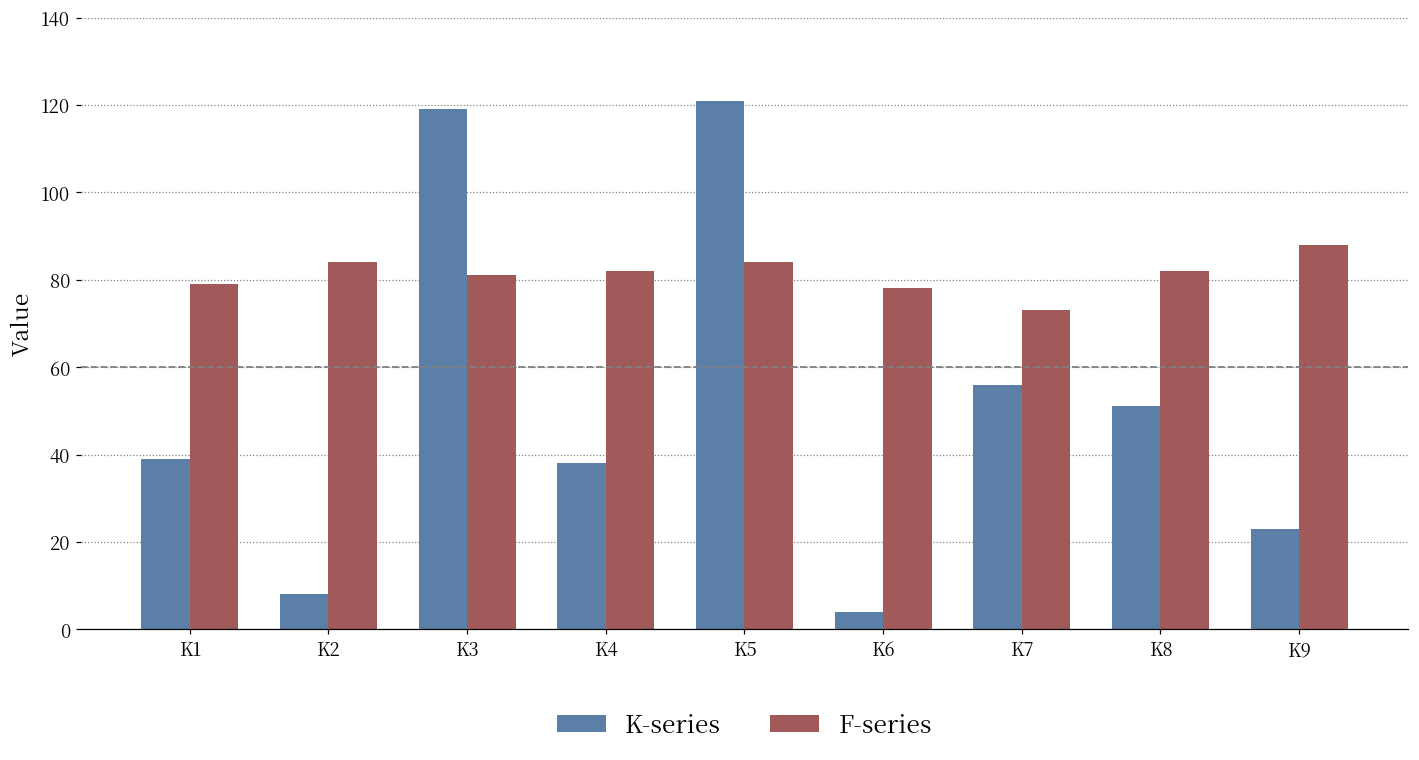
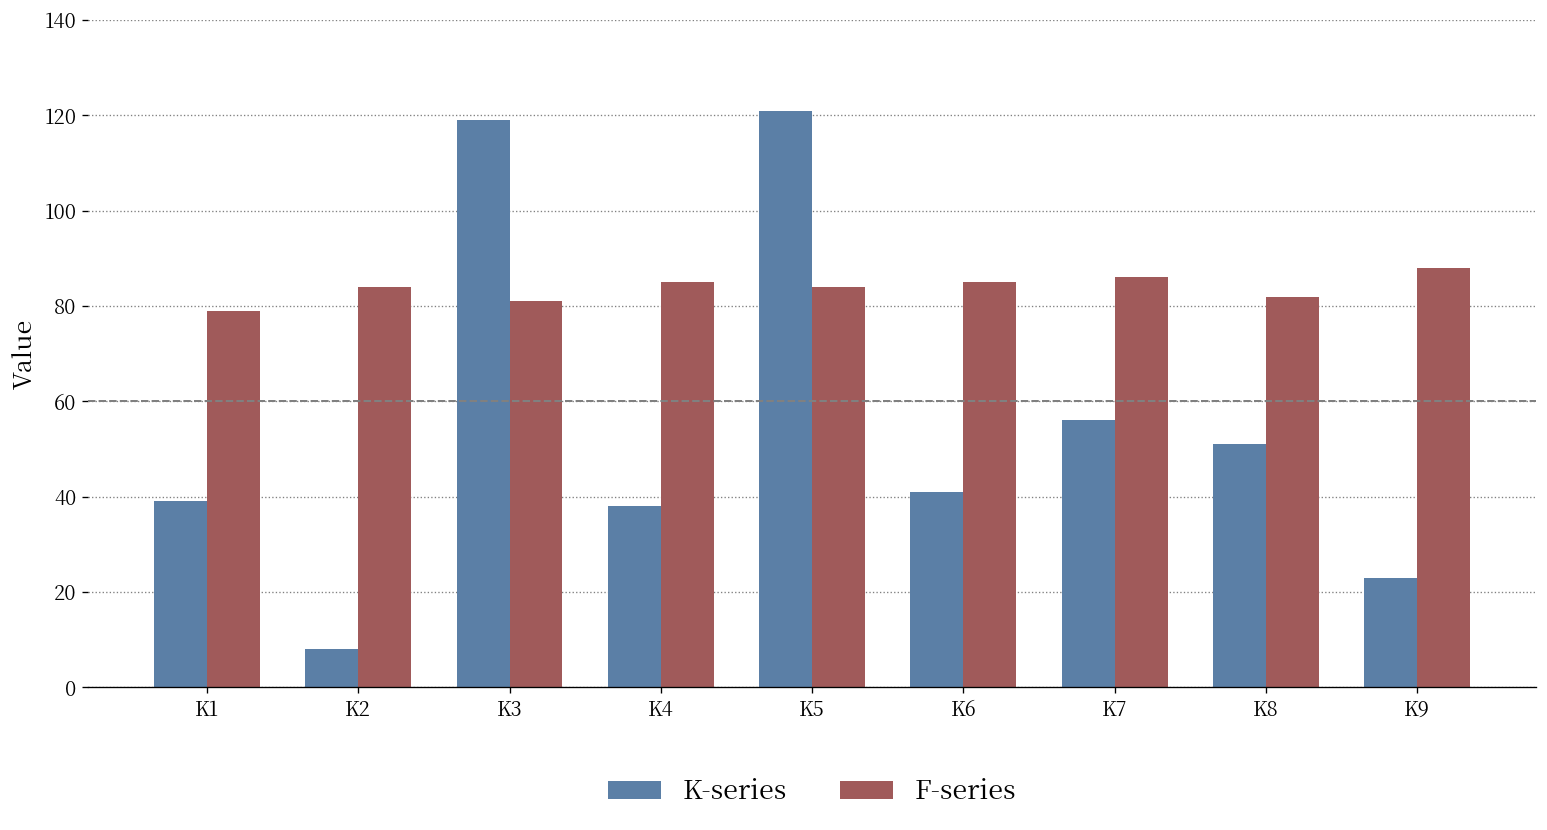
  {
    "K-series": {
      "K1": 39,
      "K2": 8,
      "K3": 119,
      "K4": 38,
      "K5": 121,
-     "K6": 4,
+     "K6": 41,
      "K7": 56,
      "K8": 51,
      "K9": 23
    },
    "F-series": {
      "K1": 79,
      "K2": 84,
      "K3": 81,
-     "K4": 82,
+     "K4": 85,
      "K5": 84,
-     "K6": 78,
-     "K7": 73,
+     "K6": 85,
+     "K7": 86,
      "K8": 82,
      "K9": 88
    }
  }
